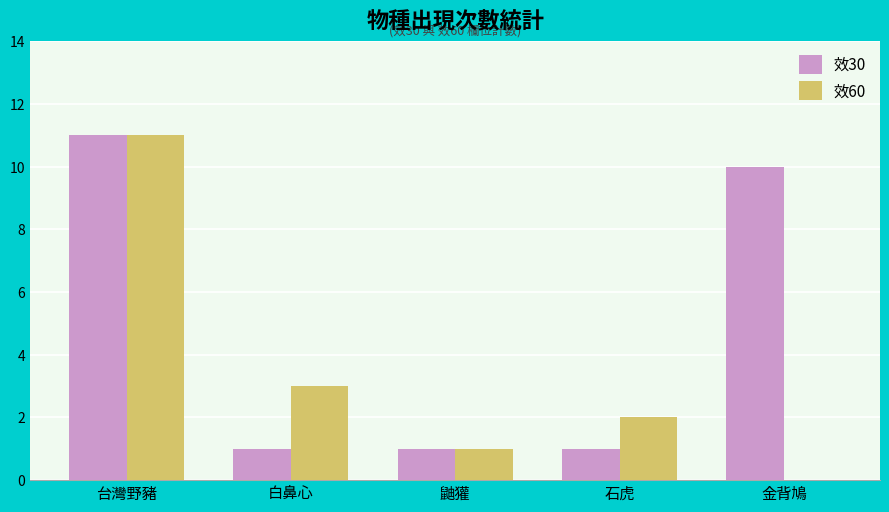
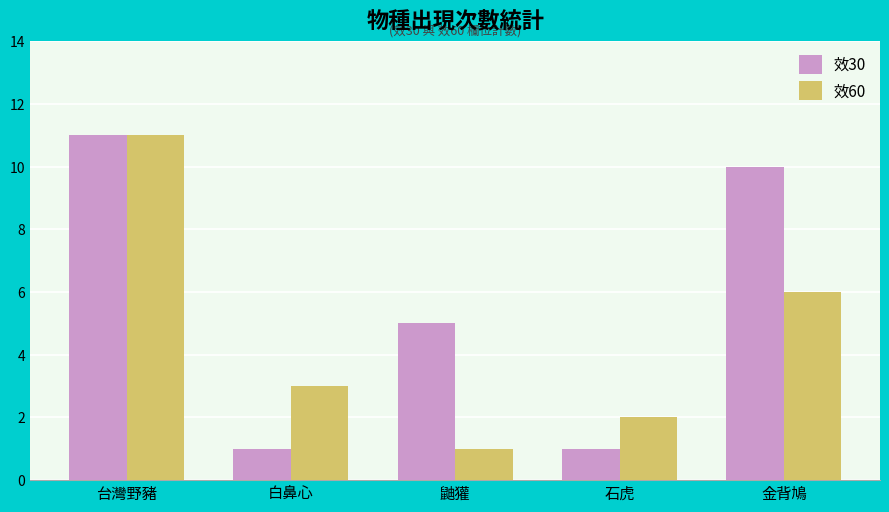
  {
    "效30": {
      "台灣野豬": 11,
      "白鼻心": 1,
-     "鼬獾": 1,
+     "鼬獾": 5,
      "石虎": 1,
      "金背鳩": 10
    },
    "效60": {
      "台灣野豬": 11,
      "白鼻心": 3,
      "鼬獾": 1,
      "石虎": 2,
-     "金背鳩": 0
+     "金背鳩": 6
    }
  }
